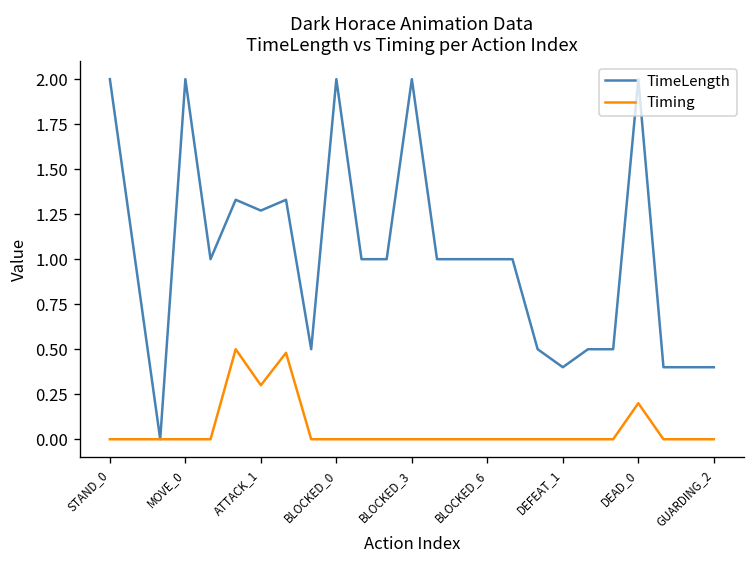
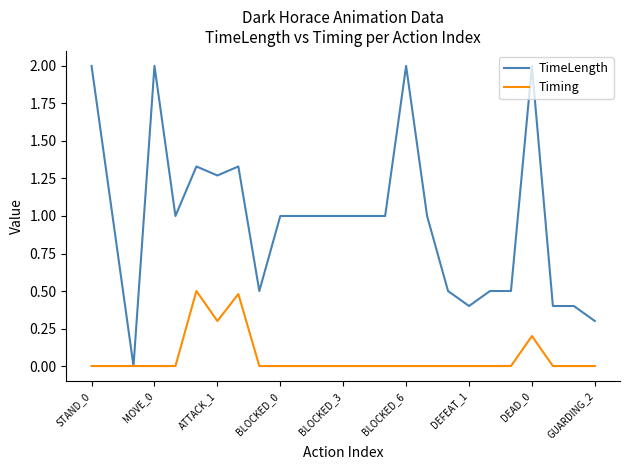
  {
    "TimeLength": {
      "STAND_0": 2.0,
      "MOVE_0": 2.0,
      "ATTACK_1": 1.27,
-     "BLOCKED_0": 2,
-     "BLOCKED_3": 2,
-     "BLOCKED_6": 1,
+     "BLOCKED_0": 1,
+     "BLOCKED_3": 1,
+     "BLOCKED_6": 2,
      "DEFEAT_1": 0.4,
-     "GUARDING_2": 0.4
+     "GUARDING_2": 0.3
    },
    "Timing": {
      "STAND_0": 0.0,
      "MOVE_0": 0.0,
      "ATTACK_1": 0.3,
      "BLOCKED_0": 0.0,
      "BLOCKED_3": 0.0,
      "BLOCKED_6": 0.0,
      "DEFEAT_1": 0.0,
      "DEAD_0": 0.2,
      "GUARDING_2": 0.0
    }
  }
